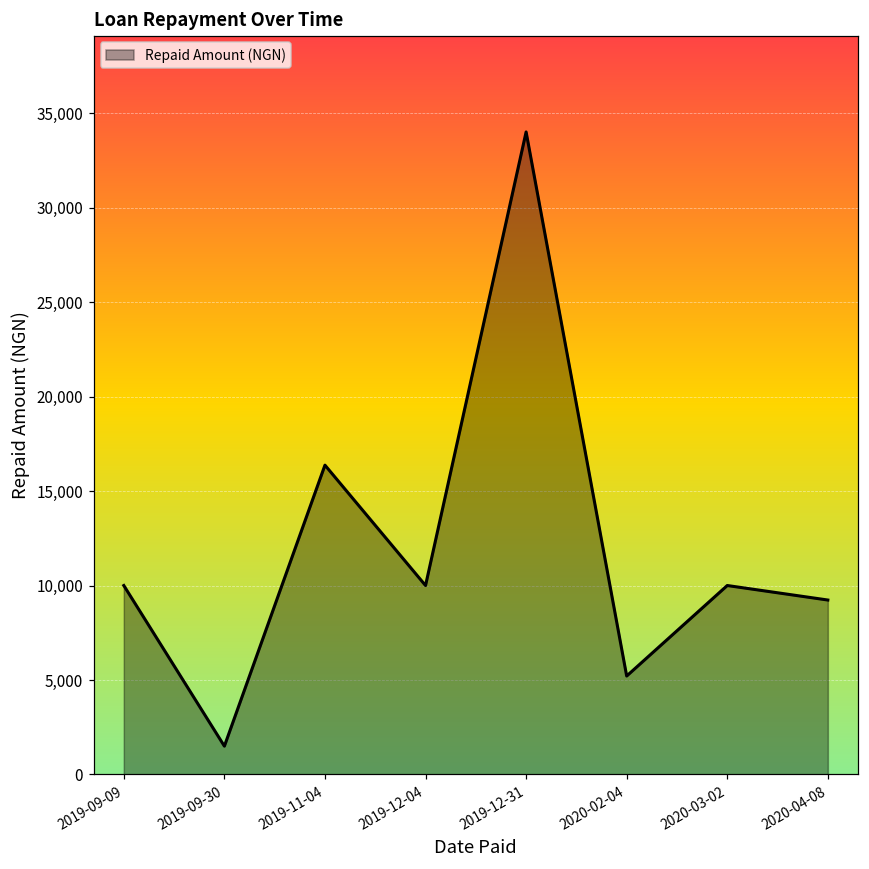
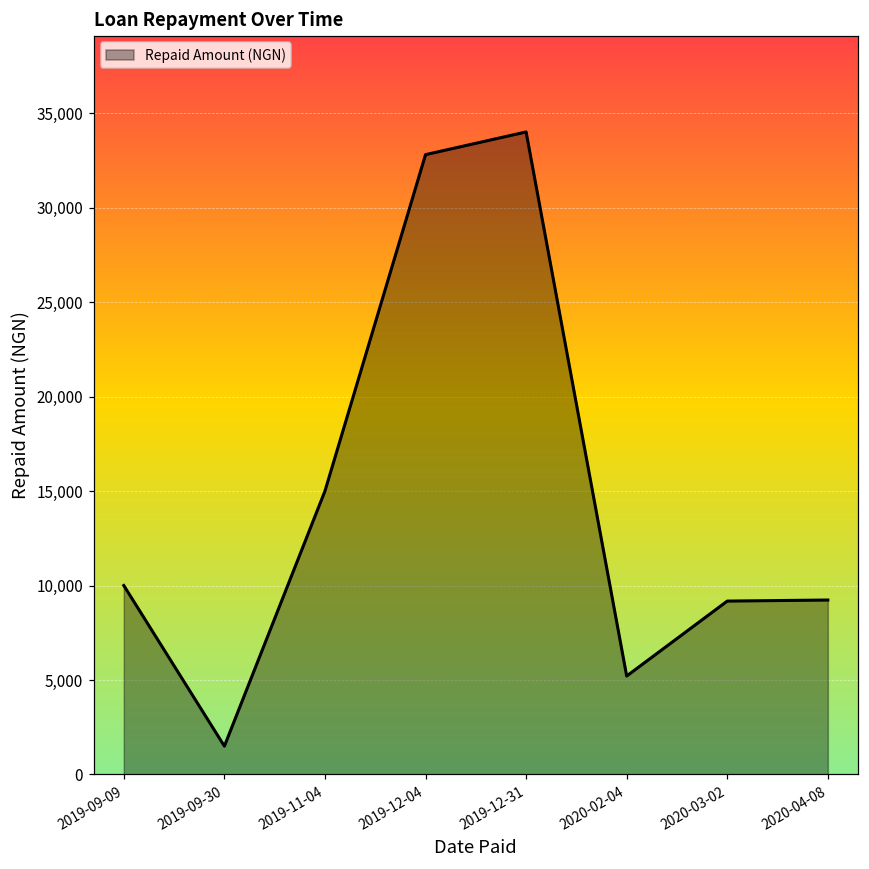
  {
    "2019-09-09": "10,000",
    "2019-09-30": "1,500",
-   "2019-11-04": "16,400",
-   "2019-12-04": "10,000",
+   "2019-11-04": "15,000",
+   "2019-12-04": "32,800",
    "2019-12-31": "34,000",
    "2020-02-04": "5,200",
-   "2020-03-02": "10,000",
+   "2020-03-02": "9,200",
    "2020-04-08": "9,200"
  }
